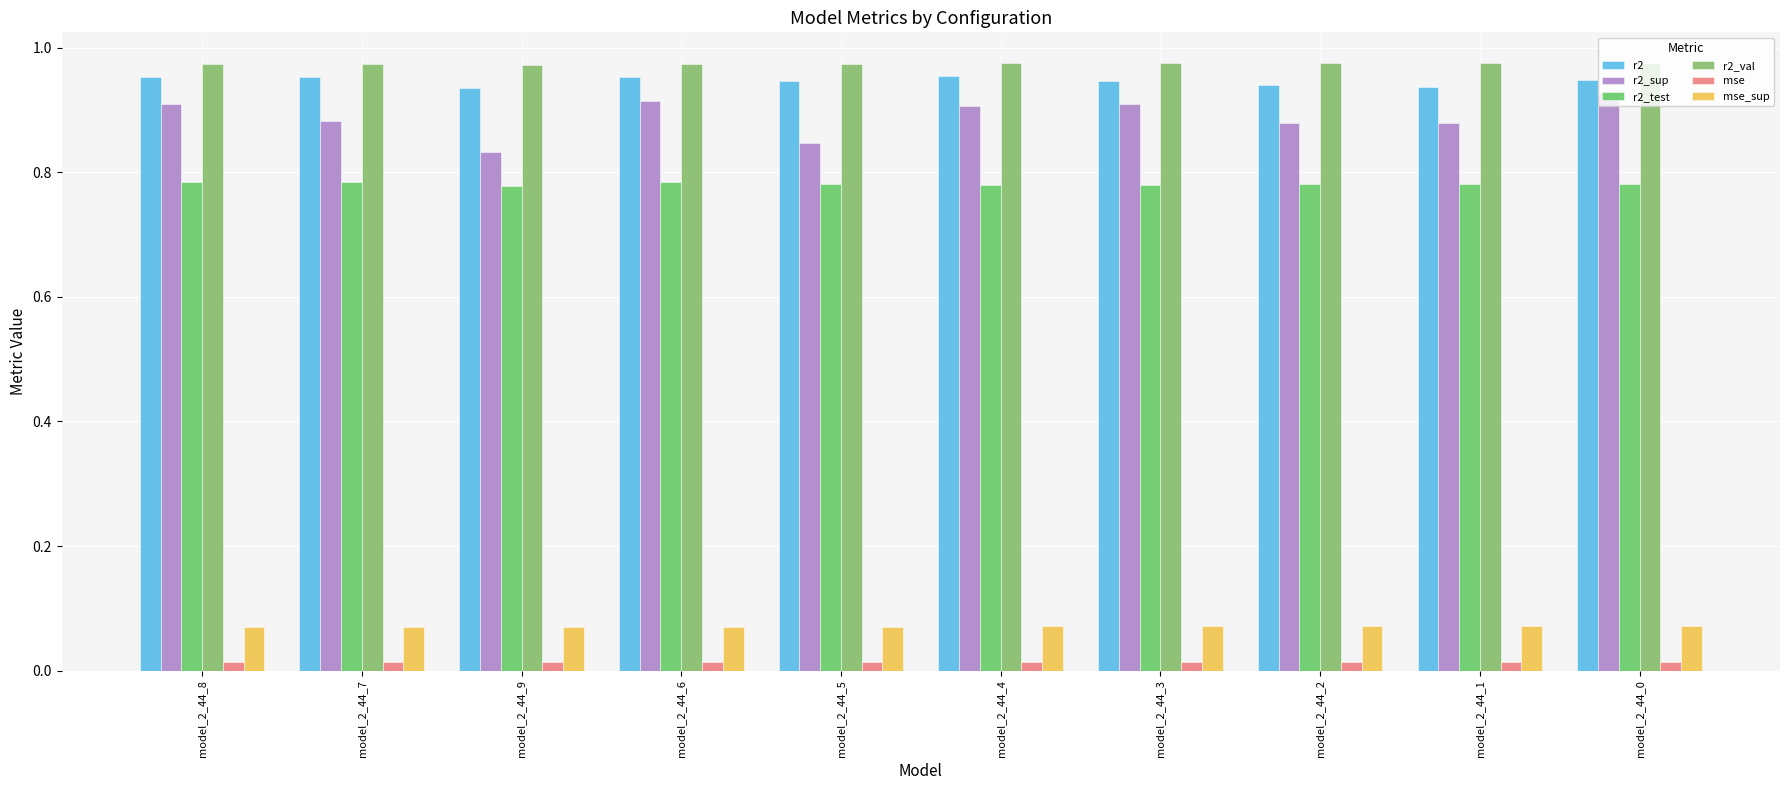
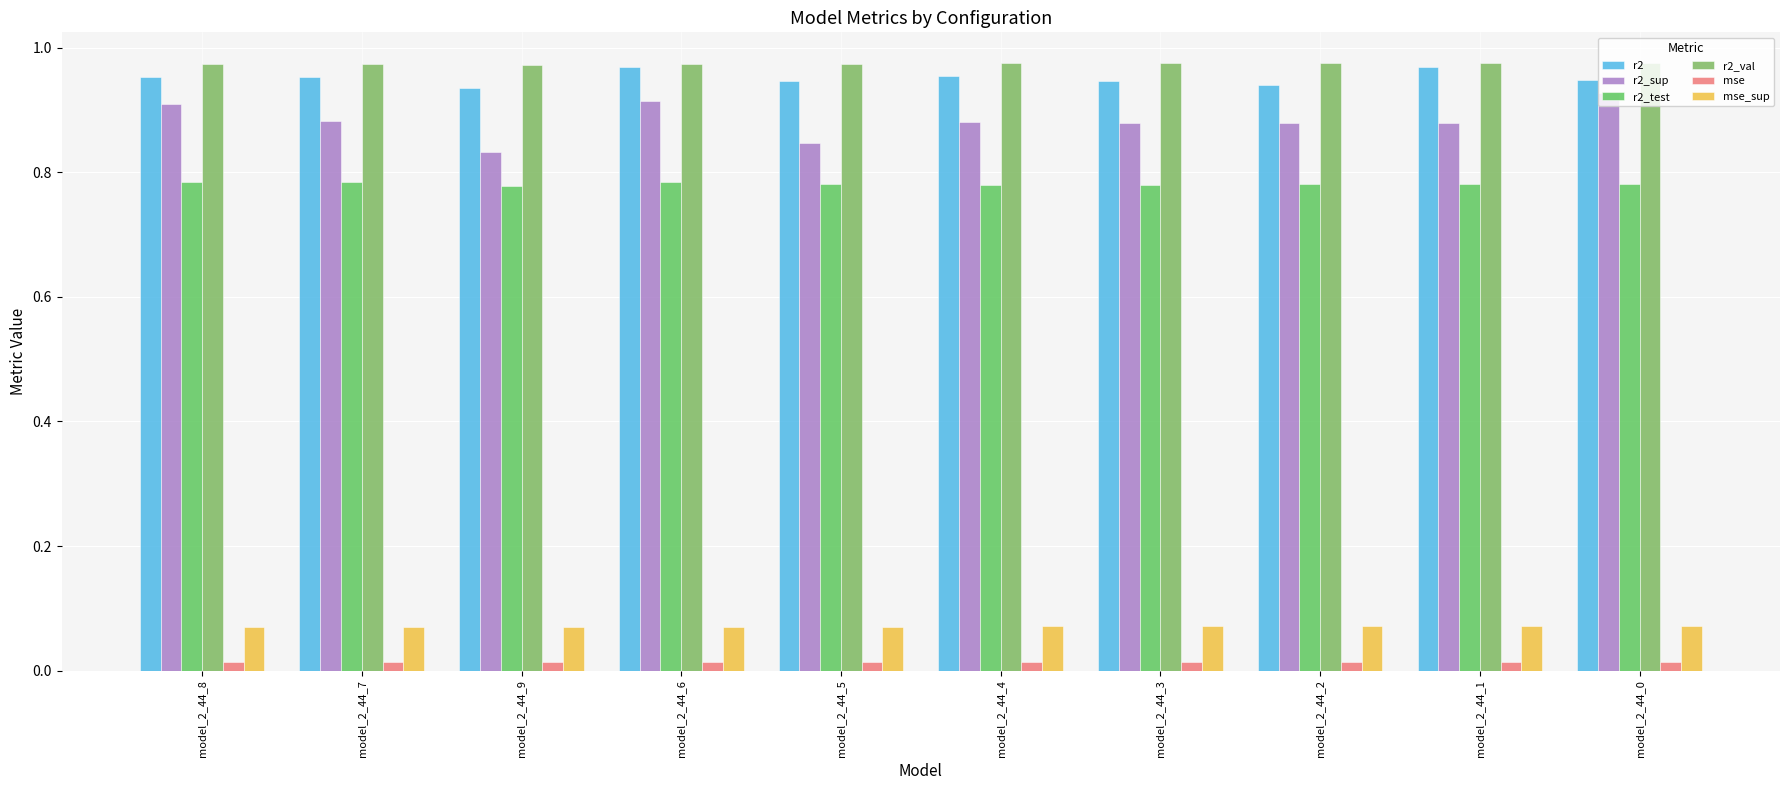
  {
    "r2": {
      "model_2_44_8": 0.95,
      "model_2_44_7": 0.95,
      "model_2_44_9": 0.93,
-     "model_2_44_6": 0.95,
+     "model_2_44_6": 0.97,
      "model_2_44_5": 0.95,
      "model_2_44_4": 0.95,
      "model_2_44_3": 0.95,
      "model_2_44_2": 0.94,
-     "model_2_44_1": 0.94,
+     "model_2_44_1": 0.97,
      "model_2_44_0": 0.95
    },
    "r2_sup": {
      "model_2_44_8": 0.91,
      "model_2_44_7": 0.88,
      "model_2_44_9": 0.83,
      "model_2_44_6": 0.91,
      "model_2_44_5": 0.85,
-     "model_2_44_4": 0.91,
-     "model_2_44_3": 0.91,
+     "model_2_44_4": 0.88,
+     "model_2_44_3": 0.88,
      "model_2_44_2": 0.88,
      "model_2_44_1": 0.88
    },
    "mse": {
      "model_2_44_8": 0.01,
      "model_2_44_7": 0.01,
      "model_2_44_9": 0.01,
      "model_2_44_6": 0.01,
      "model_2_44_5": 0.01,
      "model_2_44_4": 0.01,
      "model_2_44_3": 0.01,
      "model_2_44_2": 0.01,
      "model_2_44_1": 0.01,
      "model_2_44_0": 0.01
    },
    "mse_sup": {
      "model_2_44_8": 0.07,
      "model_2_44_7": 0.07,
      "model_2_44_9": 0.07,
      "model_2_44_6": 0.07,
      "model_2_44_5": 0.07,
      "model_2_44_4": 0.07,
      "model_2_44_3": 0.07,
      "model_2_44_2": 0.07,
      "model_2_44_1": 0.07,
      "model_2_44_0": 0.07
    }
  }
